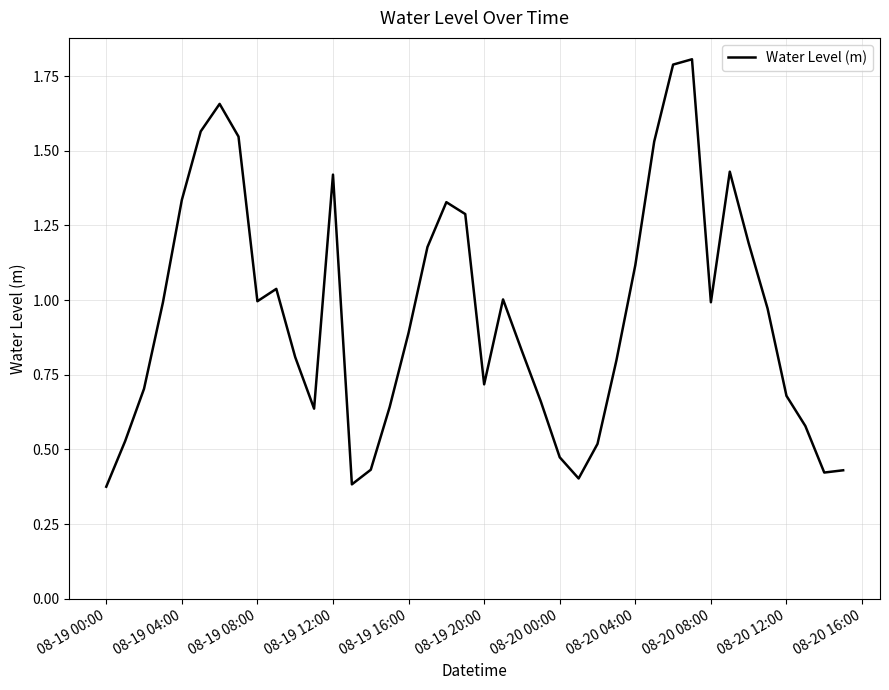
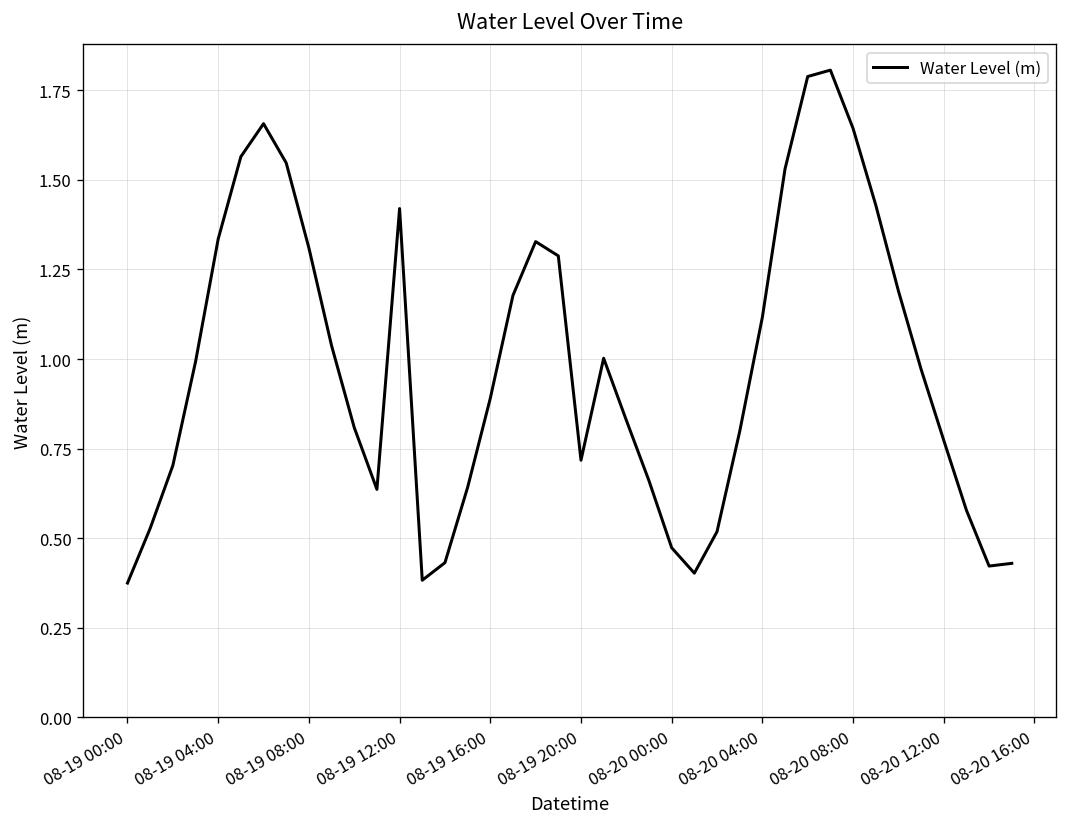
  {
    "08-19 00:00": 0.37,
    "08-19 04:00": 1.34,
-   "08-19 08:00": 1.00,
+   "08-19 08:00": 1.31,
    "08-19 12:00": 1.42,
    "08-19 16:00": 0.89,
    "08-19 20:00": 0.72,
    "08-20 00:00": 0.47,
    "08-20 04:00": 1.12,
-   "08-20 08:00": 0.99,
-   "08-20 12:00": 0.68
+   "08-20 08:00": 1.64,
+   "08-20 12:00": 0.77
  }
